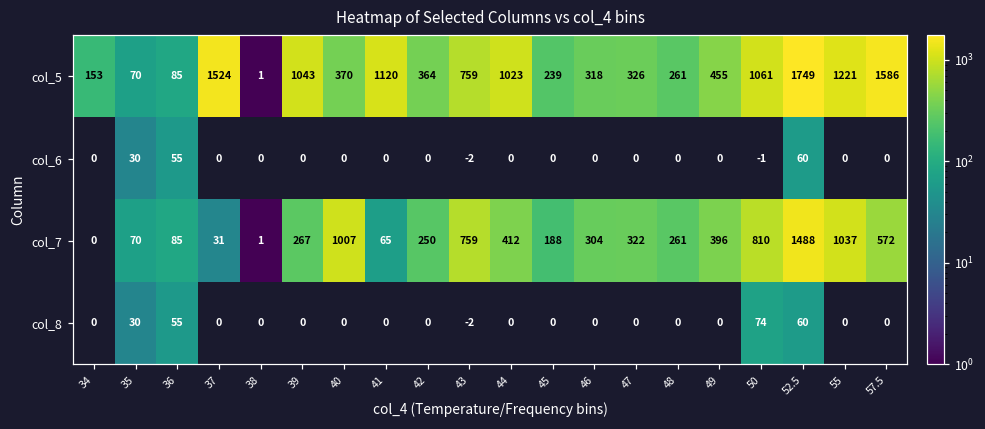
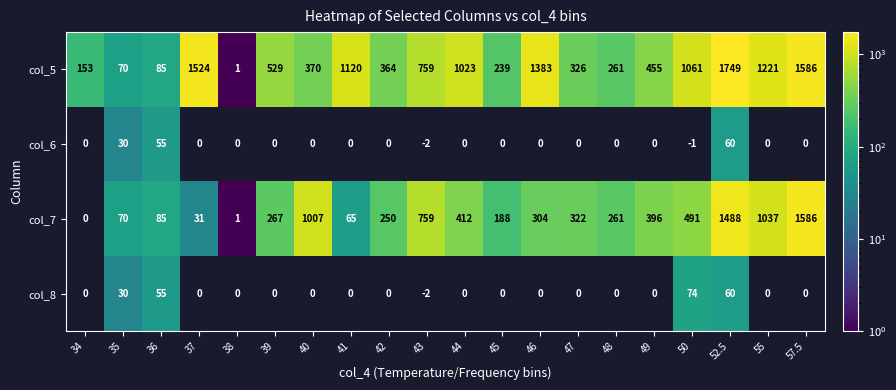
  {
    "col_5": {
      "34": 153,
      "35": 70,
      "36": 85,
      "37": 1524,
      "38": 1,
-     "39": 1043,
+     "39": 529,
      "40": 370,
      "41": 1120,
      "42": 364,
      "43": 759,
      "44": 1023,
      "45": 239,
-     "46": 318,
+     "46": 1383,
      "47": 326,
      "48": 261,
      "49": 455,
      "50": 1061,
      "52.5": 1749,
      "55": 1221,
      "57.5": 1586
    },
    "col_6": {
      "35": 30,
      "36": 55,
      "52.5": 60
    },
    "col_7": {
      "35": 70,
      "36": 85,
      "37": 31,
      "38": 1,
      "39": 267,
      "40": 1007,
      "41": 65,
      "42": 250,
      "43": 759,
      "44": 412,
      "45": 188,
      "46": 304,
      "47": 322,
      "48": 261,
      "49": 396,
-     "50": 810,
+     "50": 491,
      "52.5": 1488,
      "55": 1037,
-     "57.5": 572
+     "57.5": 1586
    },
    "col_8": {
      "35": 30,
      "36": 55,
      "50": 74,
      "52.5": 60
    }
  }
